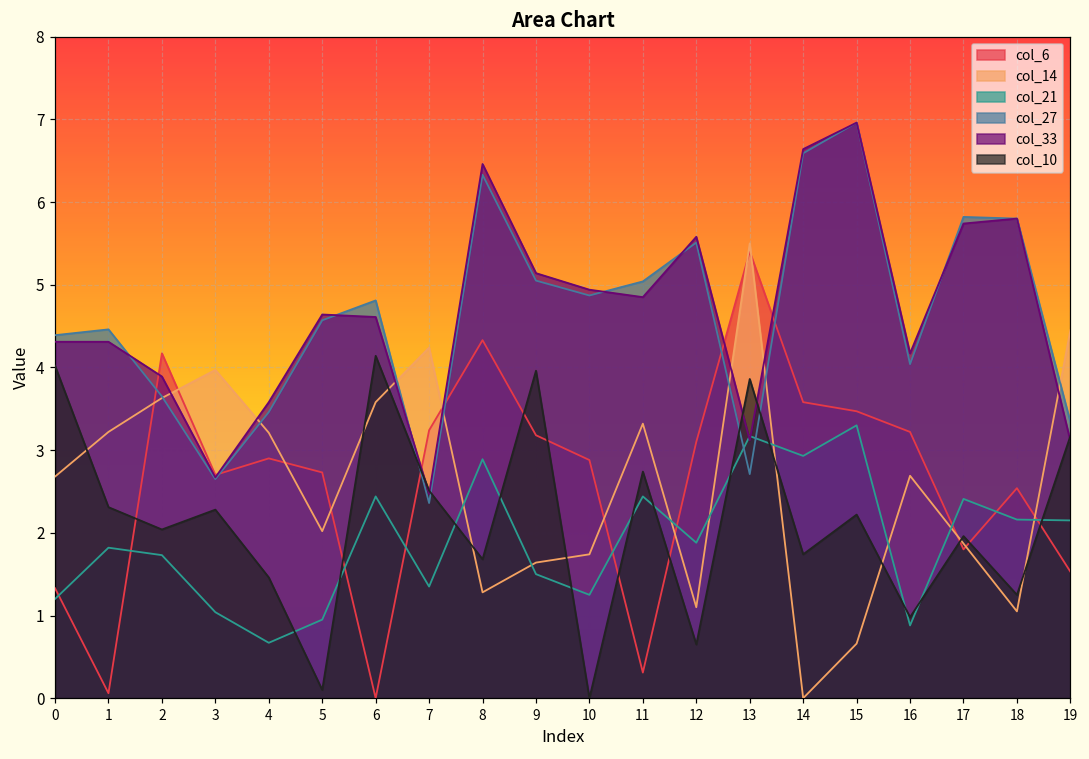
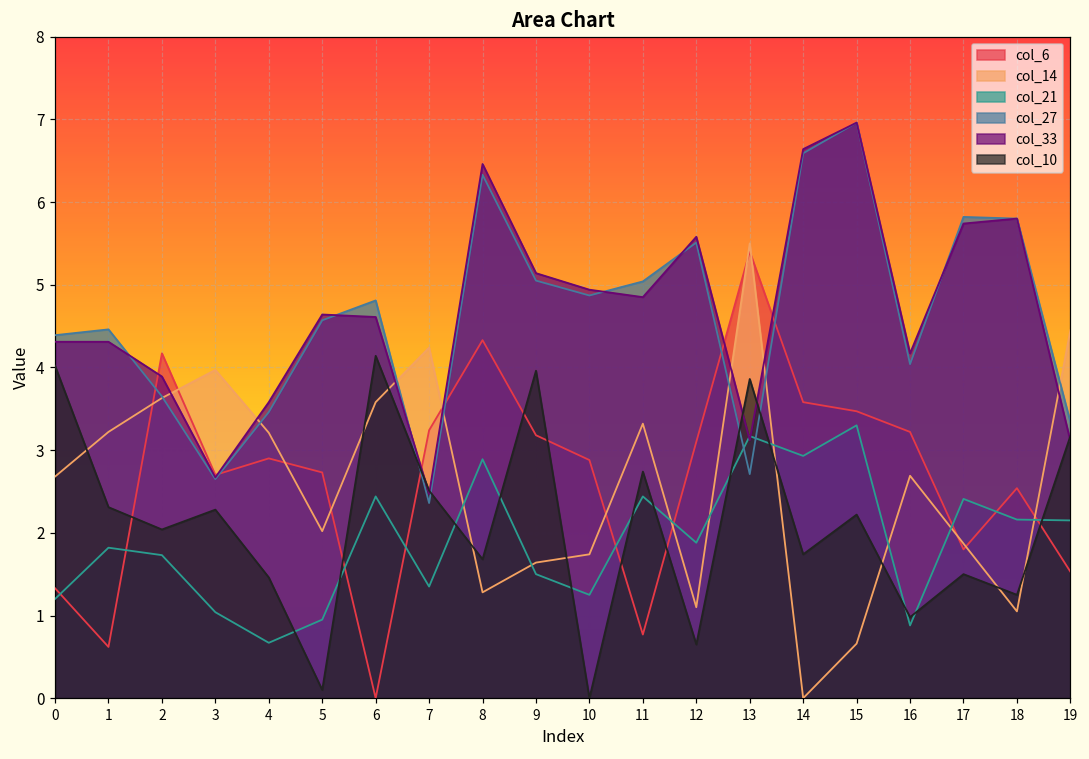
  {
    "col_6": {
      "0": 1.3,
-     "1": 0.1,
+     "1": 0.6,
      "2": 4.2,
      "4": 2.9,
      "5": 2.7,
      "6": 0.0,
      "7": 3.2,
      "8": 4.3,
      "9": 3.2,
      "10": 2.9,
-     "11": 0.3,
+     "11": 0.8,
      "12": 3.1,
      "13": 5.4,
      "14": 3.6,
      "15": 3.5,
      "16": 3.2,
      "17": 1.8,
      "18": 2.5,
      "19": 1.5
    },
    "col_14": {
      "0": 2.7,
      "1": 3.2,
      "3": 4.0,
      "4": 3.2,
      "5": 2.0,
      "6": 3.6,
      "7": 4.2,
      "8": 1.3,
      "9": 1.6,
      "10": 1.7,
      "11": 3.3,
      "12": 1.1,
      "13": 5.5,
      "14": 0.0,
      "15": 0.7,
      "16": 2.7,
      "17": 1.9,
      "18": 1.1,
      "19": 4.5
    },
    "col_33": {
      "0": 4.3,
      "1": 4.3,
      "2": 3.9,
      "4": 3.6,
      "5": 4.6,
      "6": 4.6,
      "7": 2.5,
      "8": 6.5,
      "9": 5.1,
      "10": 4.9,
      "11": 4.9,
      "12": 5.6,
      "13": 3.1,
      "14": 6.6,
      "16": 4.2,
      "17": 5.7,
      "19": 3.1
    },
    "col_10": {
      "0": 4.0,
      "1": 2.3,
      "2": 2.0,
      "3": 2.3,
      "4": 1.5,
      "5": 0.1,
      "6": 4.1,
      "7": 2.5,
      "8": 1.7,
      "9": 4.0,
      "10": 0.0,
      "11": 2.7,
      "12": 0.7,
      "13": 3.9,
      "14": 1.7,
      "15": 2.2,
      "16": 1.0,
-     "17": 2.0,
+     "17": 1.5,
      "18": 1.3,
      "19": 3.2
    }
  }
